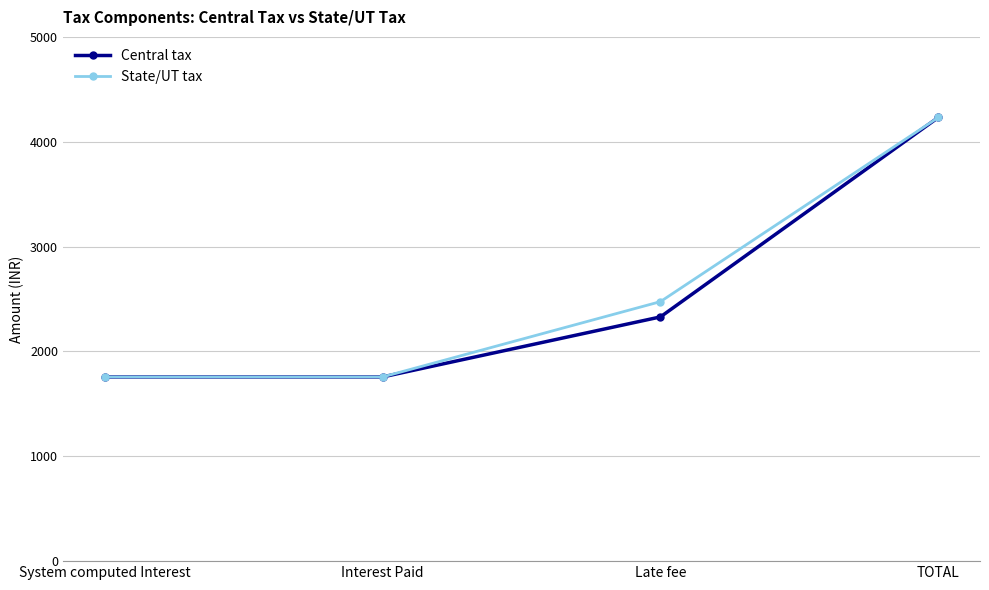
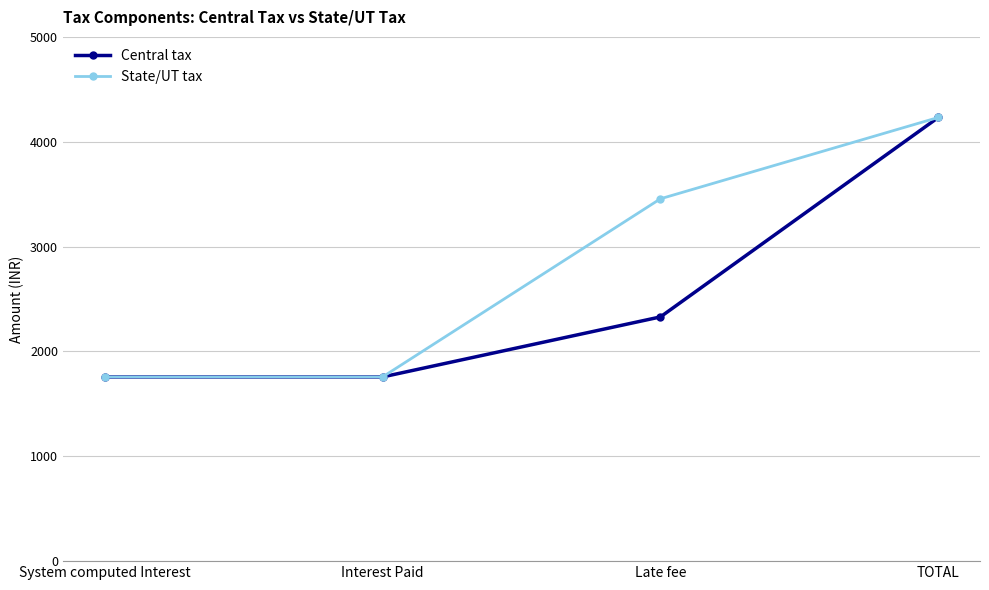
  {
    "Central tax": {
      "Late fee": 2330
    },
    "State/UT tax": {
-     "Late fee": 2480
+     "Late fee": 3460
    }
  }
